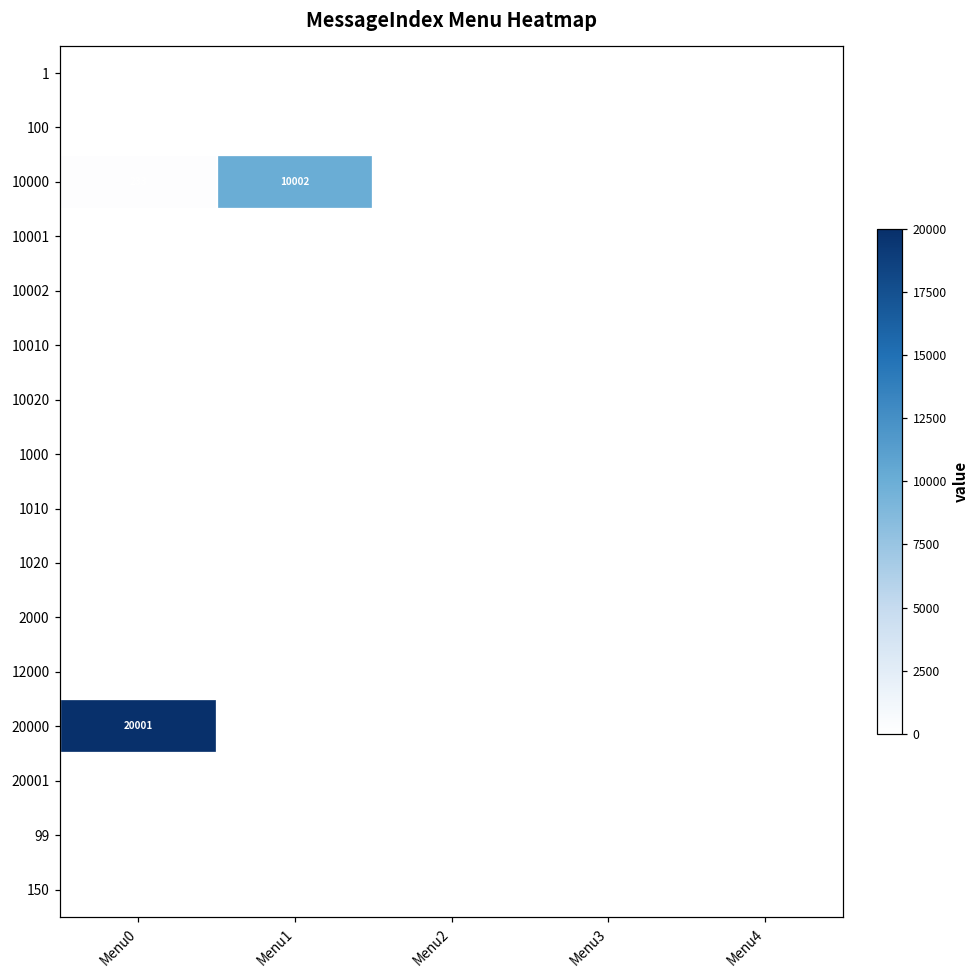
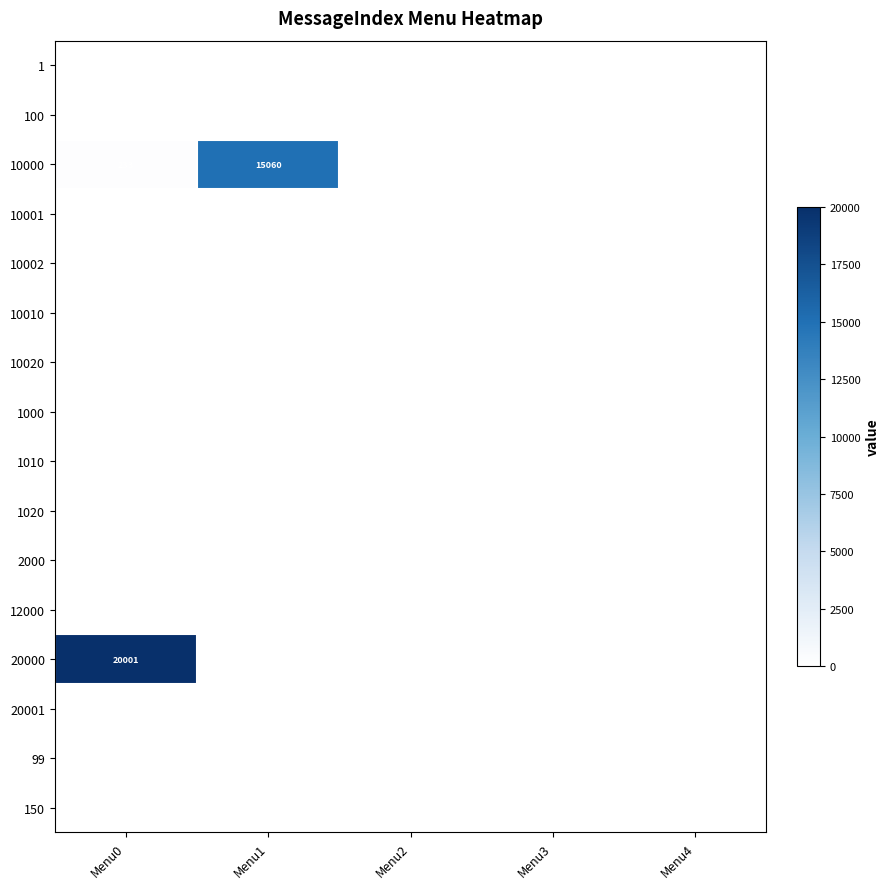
  {
    "10000": {
-     "Menu1": 10002
+     "Menu1": 15060
    },
    "20000": {
      "Menu0": 20001
    }
  }
